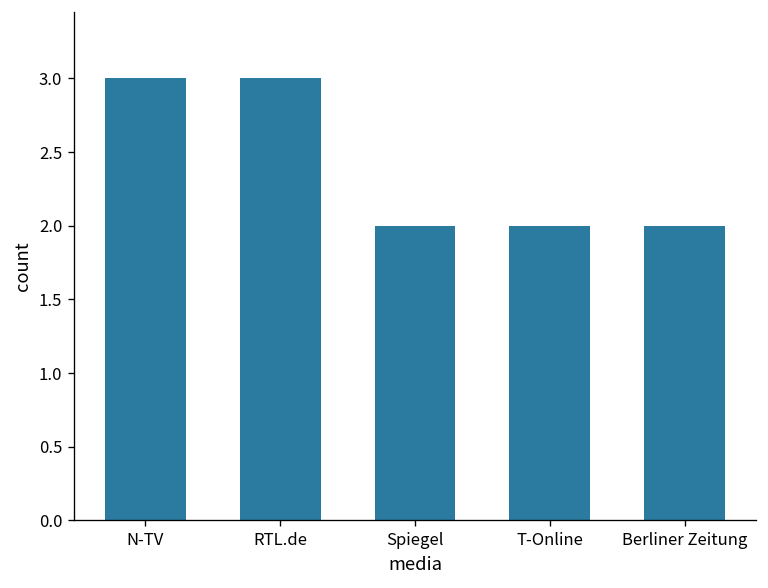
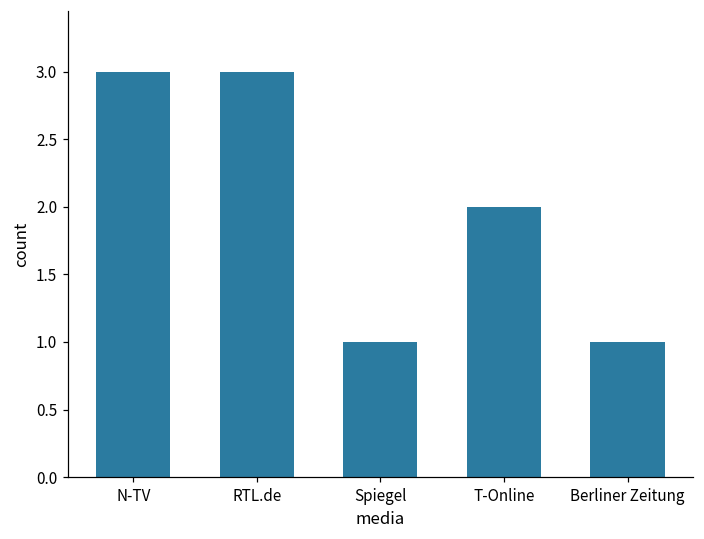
  {
    "N-TV": 3,
    "RTL.de": 3,
-   "Spiegel": 2,
+   "Spiegel": 1,
    "T-Online": 2,
-   "Berliner Zeitung": 2
+   "Berliner Zeitung": 1
  }
